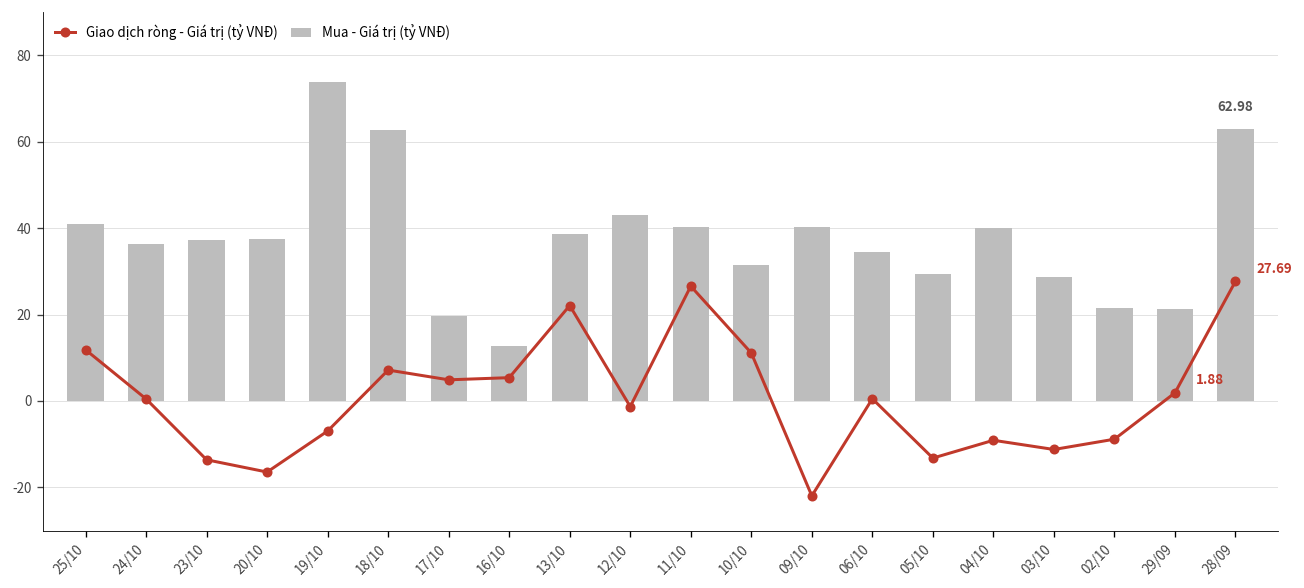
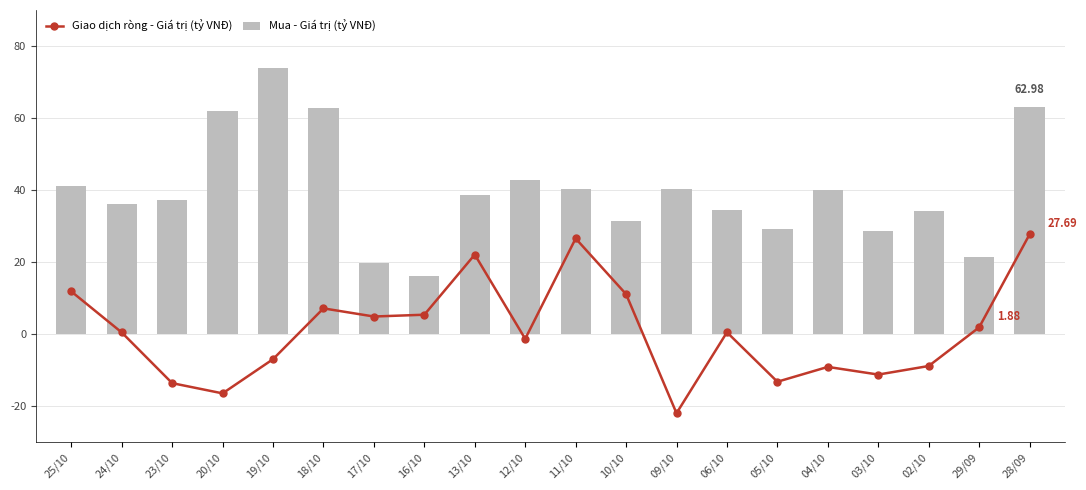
  {
    "Mua - Giá trị (tỷ VNĐ)": {
      "25/10": 41,
      "24/10": 36,
      "23/10": 37,
-     "20/10": 37,
+     "20/10": 62,
      "19/10": 74,
      "18/10": 63,
      "17/10": 20,
-     "16/10": 13,
+     "16/10": 16,
      "13/10": 39,
      "12/10": 43,
      "11/10": 40,
      "10/10": 31,
      "09/10": 40,
      "06/10": 35,
      "05/10": 29,
      "04/10": 40,
      "03/10": 29,
-     "02/10": 22,
+     "02/10": 34,
      "29/09": 21
    },
    "Giao dịch ròng - Giá trị (tỷ VNĐ)": {
      "29/09": 1.88,
      "28/09": 27.69
    }
  }
